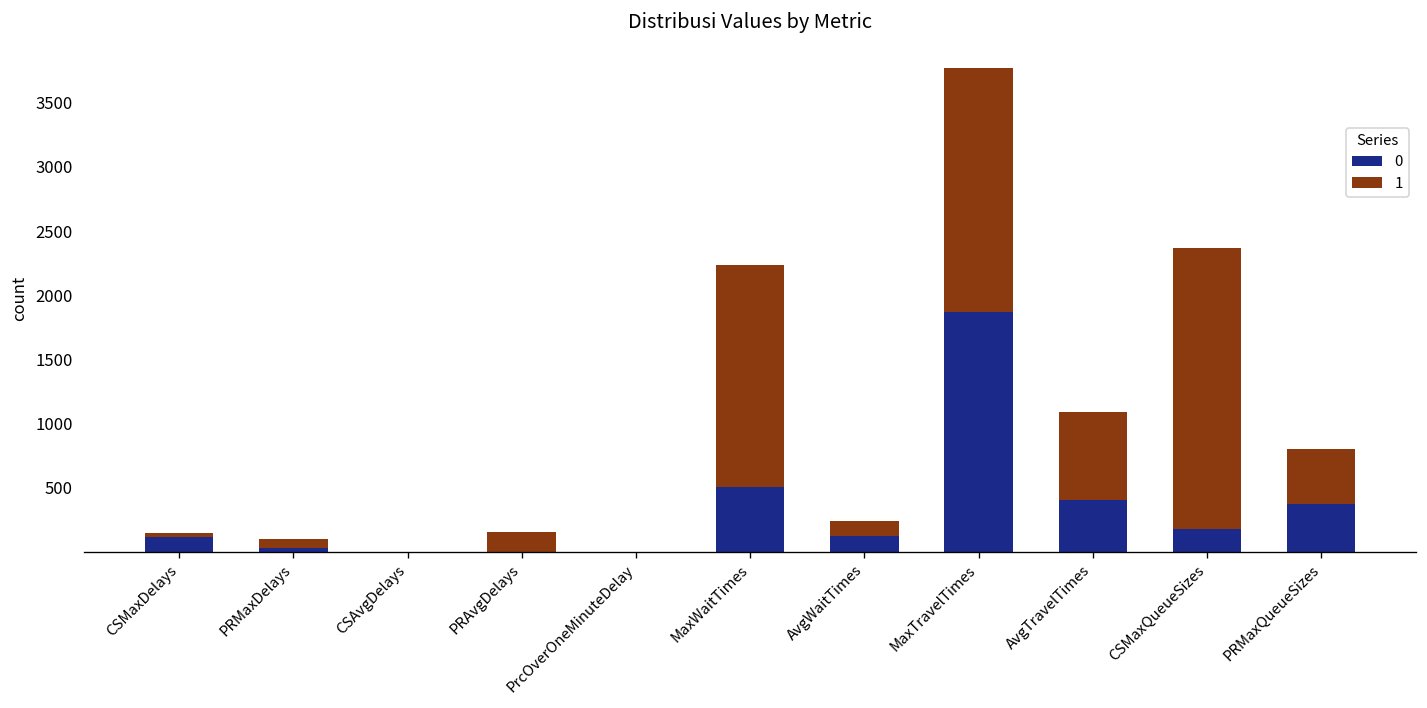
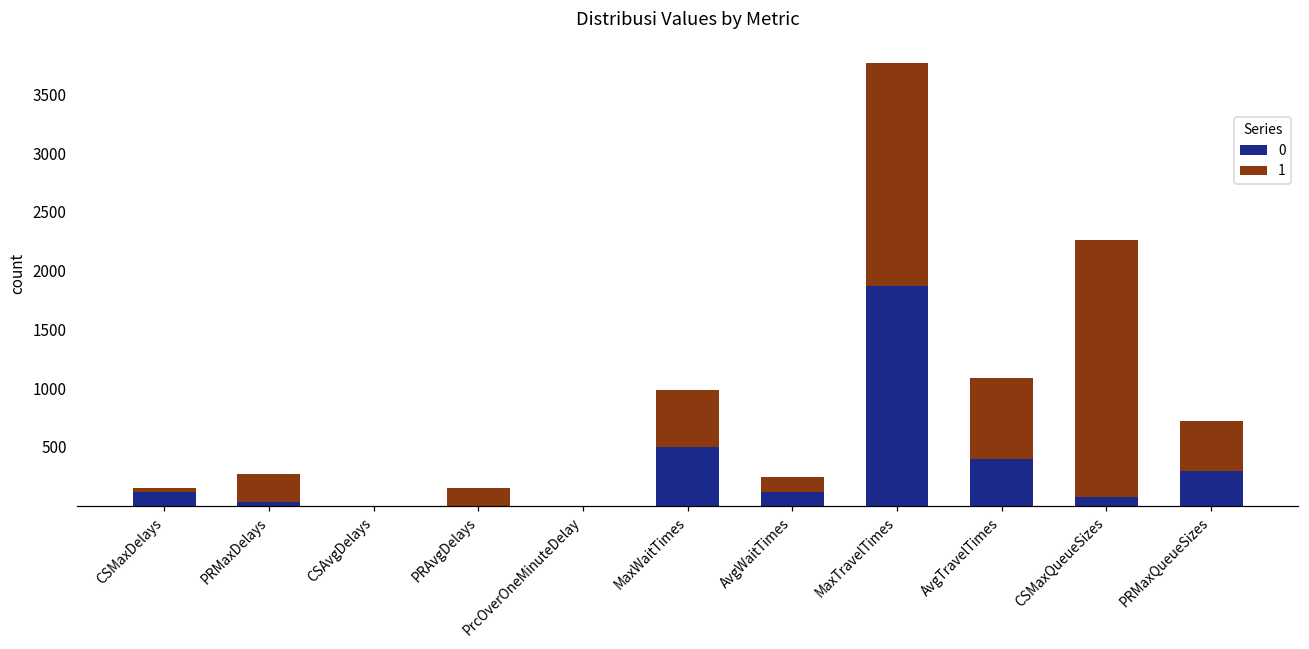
  {
    "0": {
      "CSMaxDelays": 120,
      "PRMaxDelays": 30,
      "MaxWaitTimes": 500,
      "AvgWaitTimes": 120,
      "MaxTravelTimes": 1870,
      "AvgTravelTimes": 400,
-     "CSMaxQueueSizes": 170,
-     "PRMaxQueueSizes": 370
+     "CSMaxQueueSizes": 70,
+     "PRMaxQueueSizes": 300
    },
    "1": {
      "CSMaxDelays": 30,
-     "PRMaxDelays": 60,
+     "PRMaxDelays": 230,
      "PRAvgDelays": 150,
-     "MaxWaitTimes": 1740,
+     "MaxWaitTimes": 480,
      "AvgWaitTimes": 120,
      "MaxTravelTimes": 1900,
      "AvgTravelTimes": 690,
      "CSMaxQueueSizes": 2190,
      "PRMaxQueueSizes": 430
    }
  }
